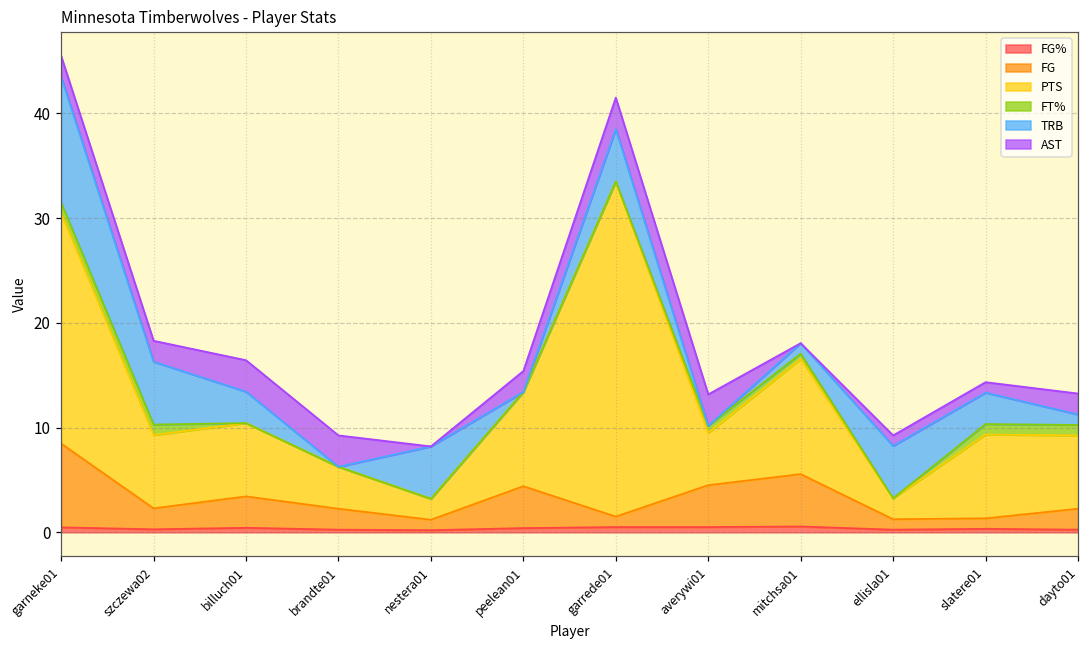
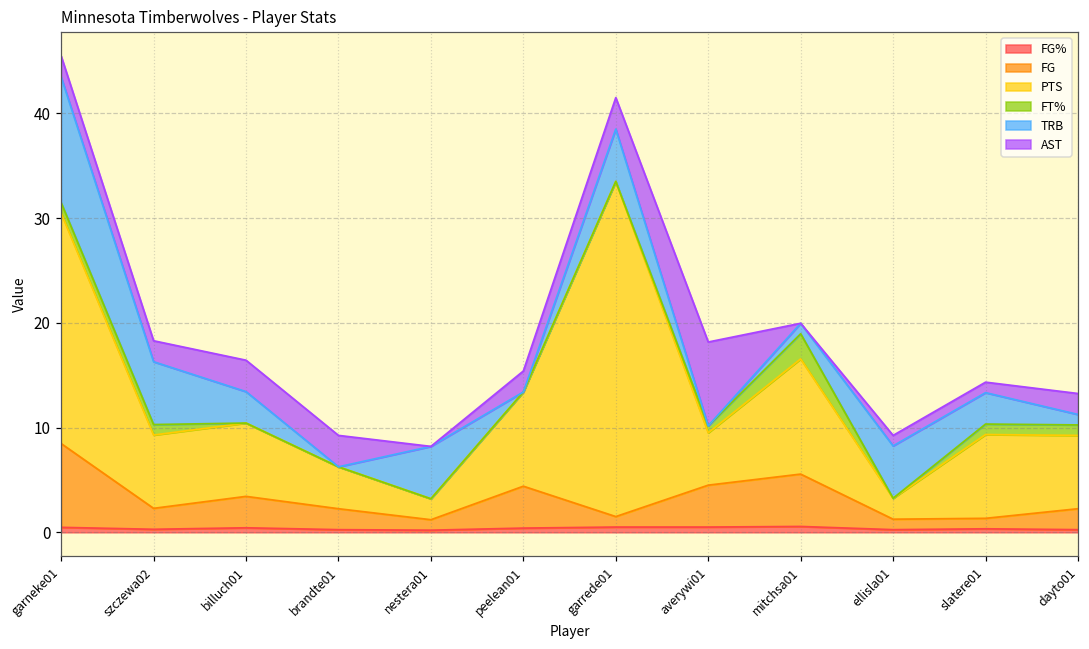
  {
    "FG%": {
      "garneke01": 0,
      "szczewa02": 0,
      "billuch01": 0,
      "brandte01": 0,
      "nestera01": 0,
      "peelean01": 0,
      "garrede01": 1,
      "averywi01": 1,
      "mitchsa01": 1,
      "ellisla01": 0,
      "slatere01": 0,
      "dayto01": 0
    },
    "FG": {
      "garneke01": 8,
      "szczewa02": 2,
      "billuch01": 3,
      "brandte01": 2,
      "nestera01": 1,
      "peelean01": 4,
      "garrede01": 1,
      "averywi01": 4,
      "mitchsa01": 5,
      "ellisla01": 1,
      "slatere01": 1,
      "dayto01": 2
    },
    "PTS": {
      "garneke01": 22,
      "szczewa02": 7,
      "averywi01": 5,
      "mitchsa01": 11,
      "slatere01": 8,
      "dayto01": 7
    },
    "FT%": {
      "garneke01": 1,
      "szczewa02": 1,
-     "mitchsa01": 1,
+     "mitchsa01": 2,
      "slatere01": 1,
      "dayto01": 1
    },
    "TRB": {
      "garneke01": 12,
      "szczewa02": 6,
      "billuch01": 3,
      "garrede01": 5,
      "ellisla01": 5,
      "slatere01": 3,
      "dayto01": 1
    },
    "AST": {
      "garneke01": 2,
      "szczewa02": 2,
      "billuch01": 3,
      "brandte01": 3,
      "peelean01": 2,
      "garrede01": 3,
-     "averywi01": 3,
+     "averywi01": 8,
      "ellisla01": 1,
      "slatere01": 1,
      "dayto01": 2
    }
  }
